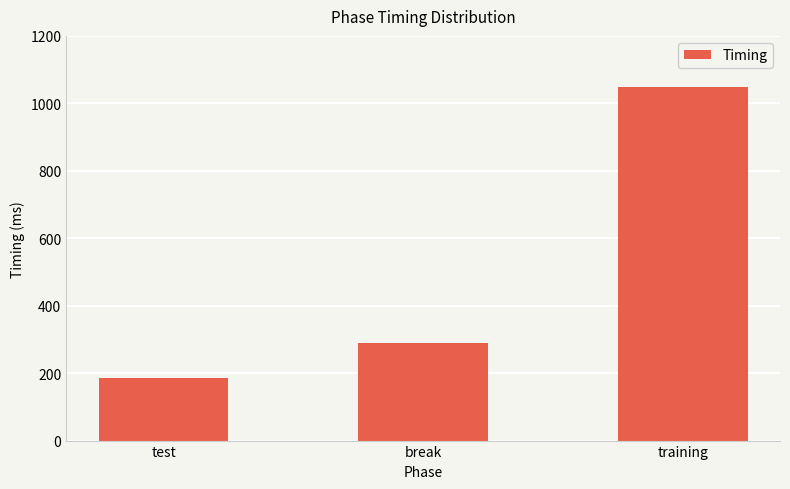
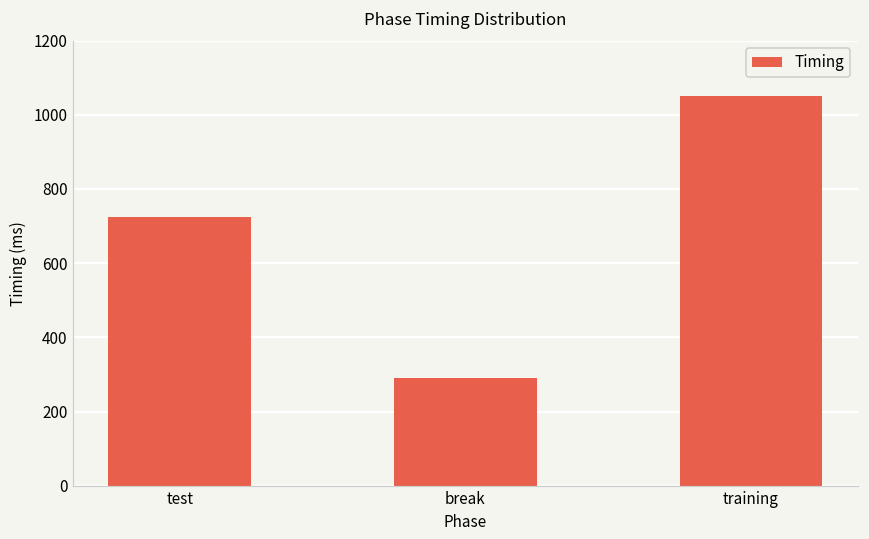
  {
-   "test": 190,
+   "test": 720,
    "break": 290,
    "training": 1050
  }
